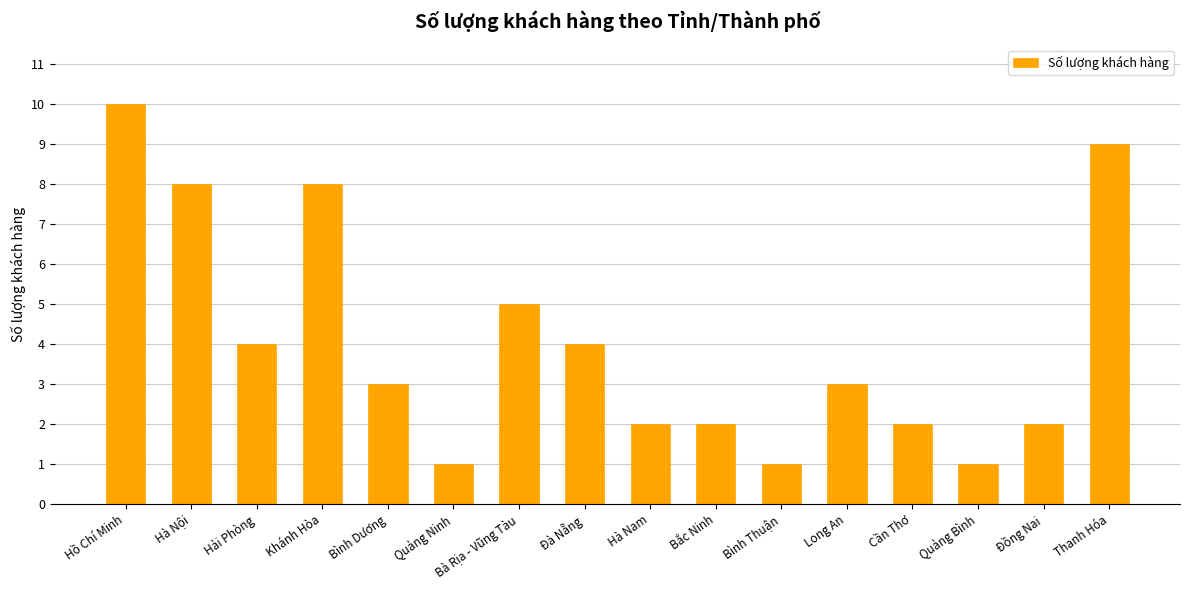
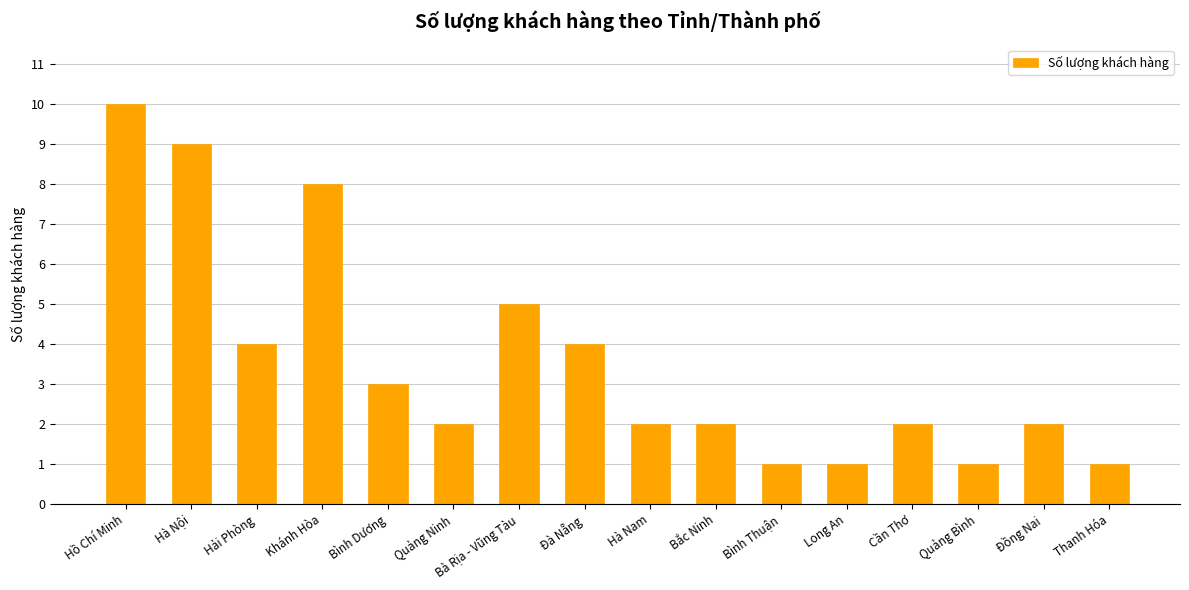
  {
    "Hồ Chí Minh": 10,
-   "Hà Nội": 8,
+   "Hà Nội": 9,
    "Hải Phòng": 4,
    "Khánh Hòa": 8,
    "Bình Dương": 3,
-   "Quảng Ninh": 1,
+   "Quảng Ninh": 2,
    "Bà Rịa - Vũng Tàu": 5,
    "Đà Nẵng": 4,
    "Hà Nam": 2,
    "Bắc Ninh": 2,
    "Bình Thuận": 1,
-   "Long An": 3,
+   "Long An": 1,
    "Cần Thơ": 2,
    "Quảng Bình": 1,
    "Đồng Nai": 2,
-   "Thanh Hóa": 9
+   "Thanh Hóa": 1
  }
